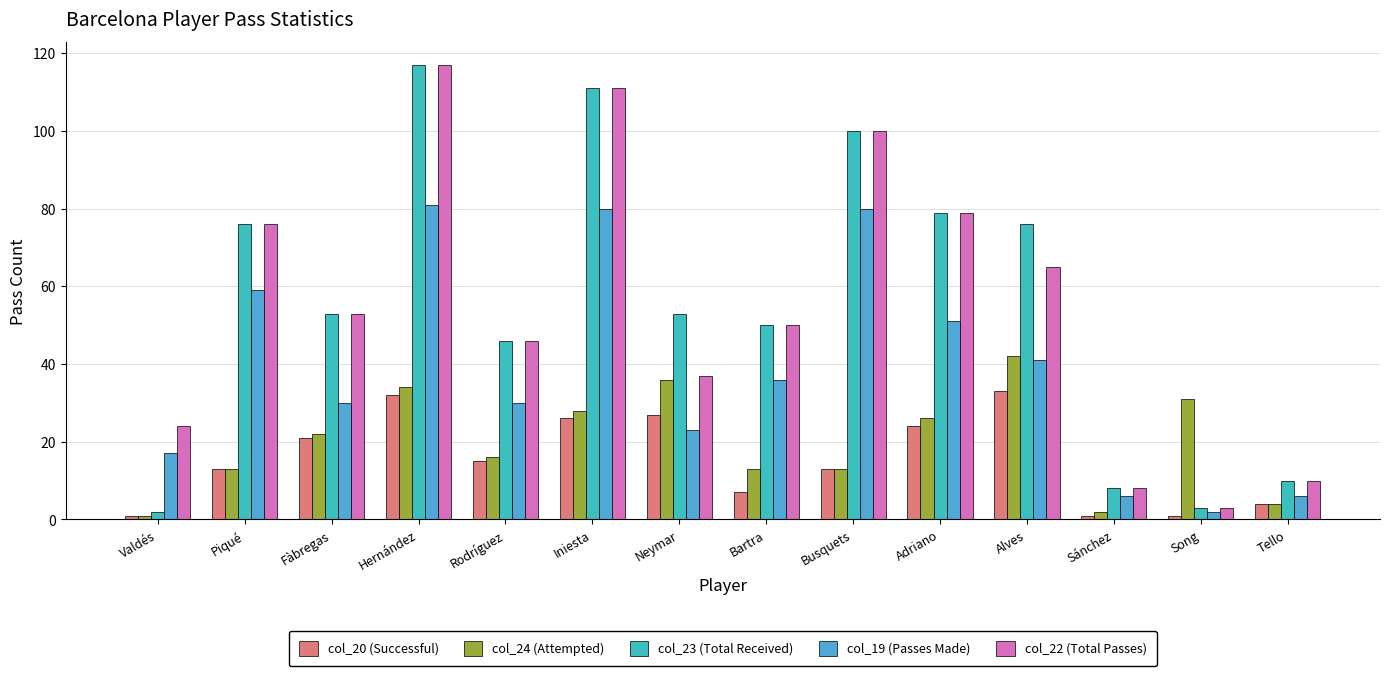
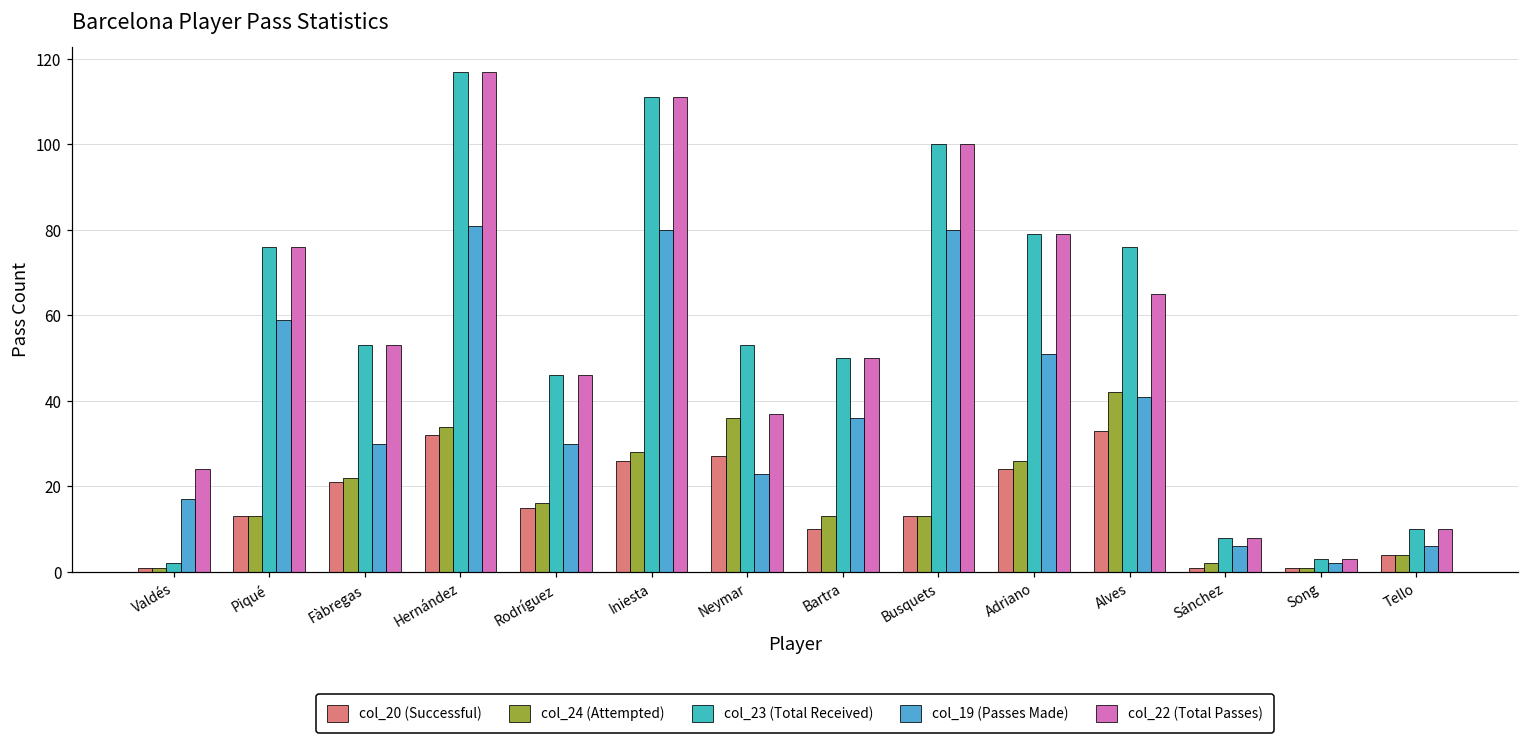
  {
    "col_20 (Successful)": {
      "Valdés": 1,
      "Piqué": 13,
      "Fàbregas": 21,
      "Hernández": 32,
      "Rodríguez": 15,
      "Iniesta": 26,
      "Neymar": 27,
-     "Bartra": 7,
+     "Bartra": 10,
      "Busquets": 13,
      "Adriano": 24,
      "Alves": 33,
      "Sánchez": 1,
      "Song": 1,
      "Tello": 4
    },
    "col_24 (Attempted)": {
      "Valdés": 1,
      "Piqué": 13,
      "Fàbregas": 22,
      "Hernández": 34,
      "Rodríguez": 16,
      "Iniesta": 28,
      "Neymar": 36,
      "Bartra": 13,
      "Busquets": 13,
      "Adriano": 26,
      "Alves": 42,
      "Sánchez": 2,
-     "Song": 31,
+     "Song": 1,
      "Tello": 4
    },
    "col_22 (Total Passes)": {
      "Valdés": 24,
      "Piqué": 76,
      "Fàbregas": 53,
      "Hernández": 117,
      "Rodríguez": 46,
      "Iniesta": 111,
      "Neymar": 37,
      "Bartra": 50,
      "Busquets": 100,
      "Adriano": 79,
      "Alves": 65,
      "Sánchez": 8,
      "Song": 3,
      "Tello": 10
    }
  }
